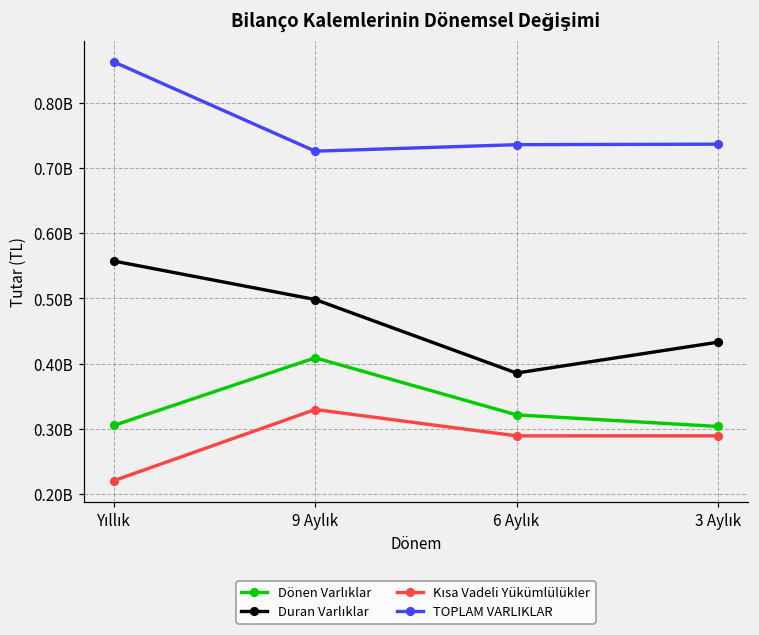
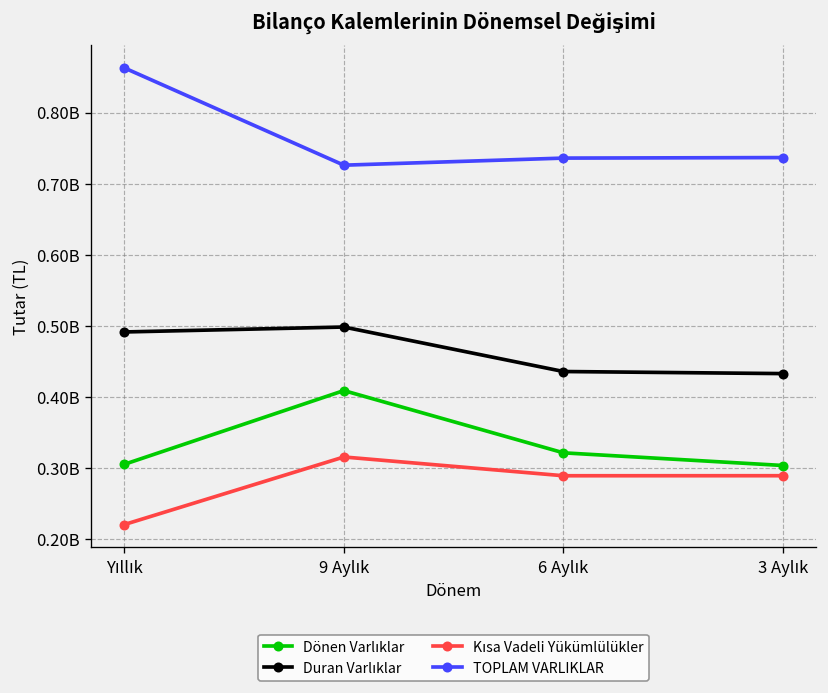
  {
    "Dönen Varlıklar": {
      "Yıllık": 310000000,
      "9 Aylık": 410000000,
      "6 Aylık": 320000000,
      "3 Aylık": 300000000
    },
    "Duran Varlıklar": {
-     "Yıllık": 560000000,
+     "Yıllık": 490000000,
      "9 Aylık": 500000000,
-     "6 Aylık": 390000000,
+     "6 Aylık": 440000000,
      "3 Aylık": 430000000
    },
    "Kısa Vadeli Yükümlülükler": {
      "Yıllık": 220000000,
-     "9 Aylık": 330000000,
+     "9 Aylık": 320000000,
      "6 Aylık": 290000000,
      "3 Aylık": 290000000
    },
    "TOPLAM VARLIKLAR": {
      "Yıllık": 860000000,
      "9 Aylık": 730000000,
      "6 Aylık": 740000000,
      "3 Aylık": 740000000
    }
  }
